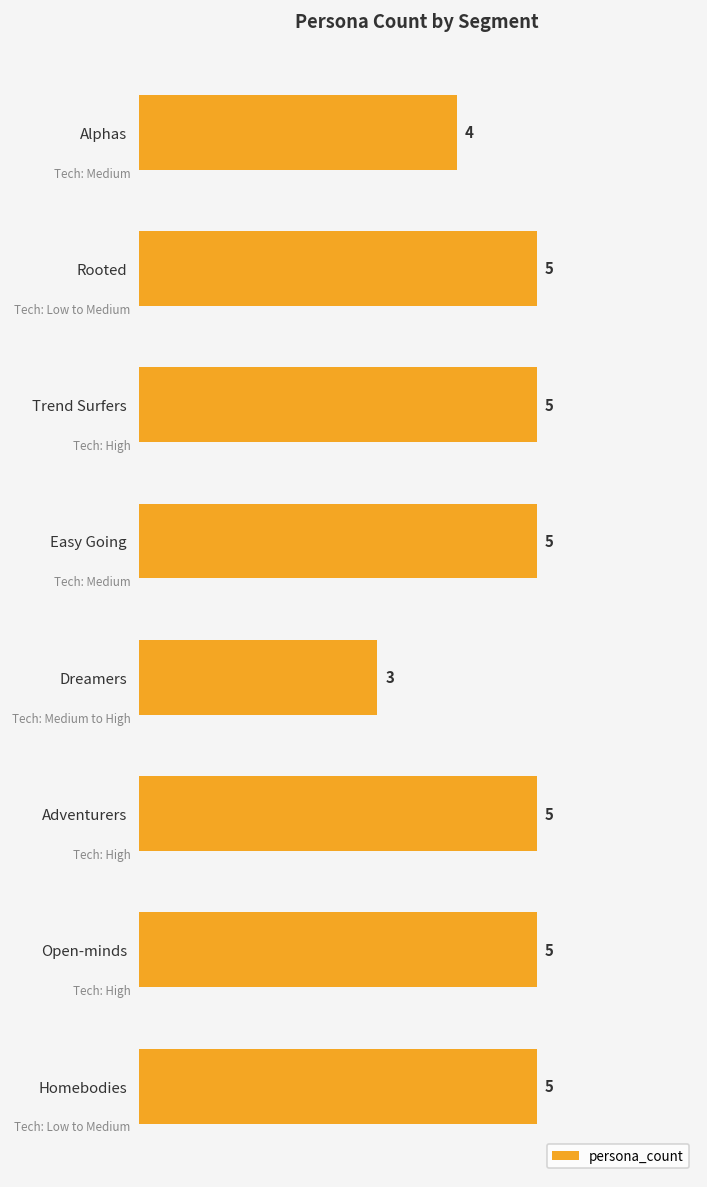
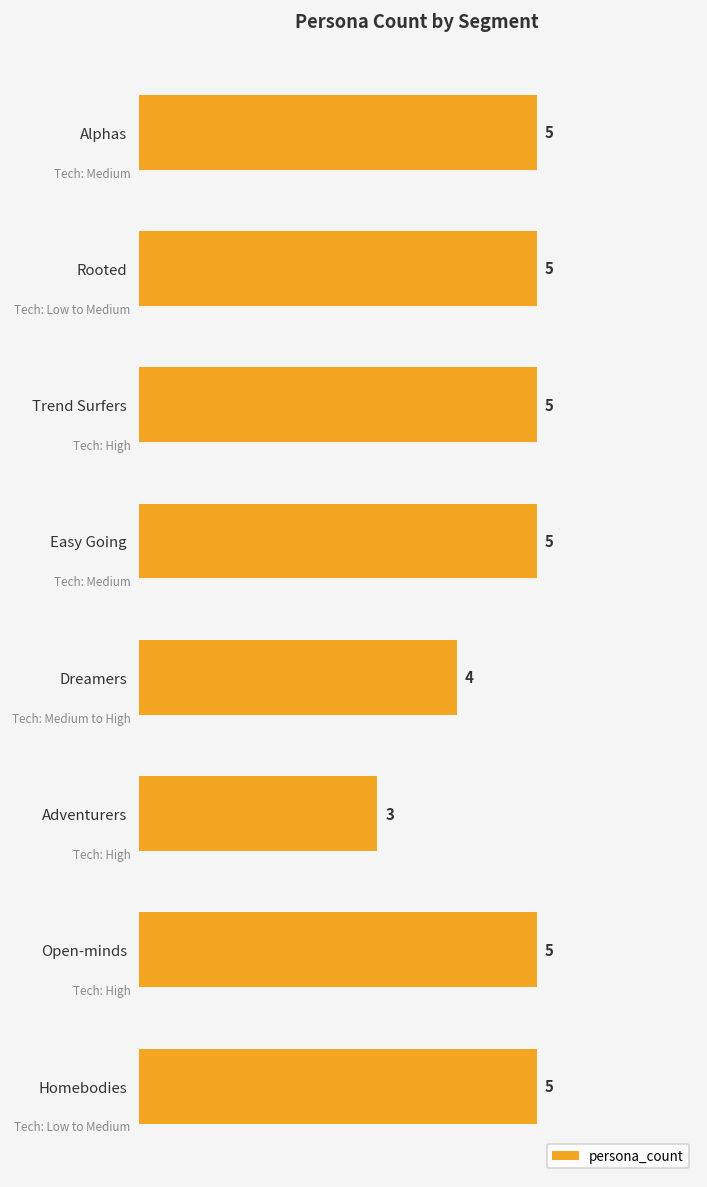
  {
-   "Alphas": 4,
+   "Alphas": 5,
    "Rooted": 5,
    "Trend Surfers": 5,
    "Easy Going": 5,
-   "Dreamers": 3,
-   "Adventurers": 5,
+   "Dreamers": 4,
+   "Adventurers": 3,
    "Open-minds": 5,
    "Homebodies": 5
  }
